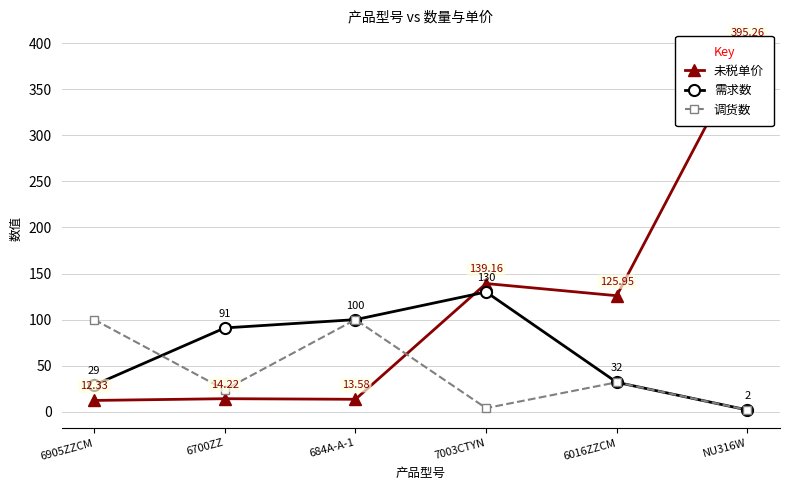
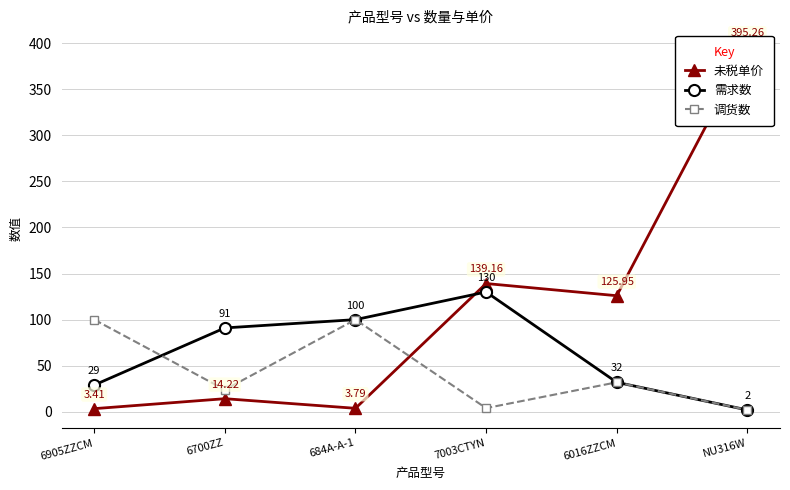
  {
    "未税单价": {
-     "6905ZZCM": 12.33,
-     "684A-A-1": 13.58
+     "6905ZZCM": 3.41,
+     "684A-A-1": 3.79
    },
    "需求数": {
      "6700ZZ": 91
    },
    "调货数": {
      "6905ZZCM": 100,
      "7003CTYN": 0
    }
  }
